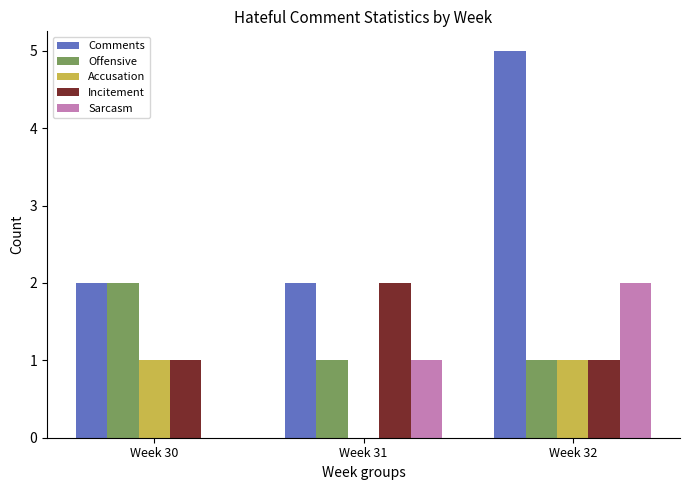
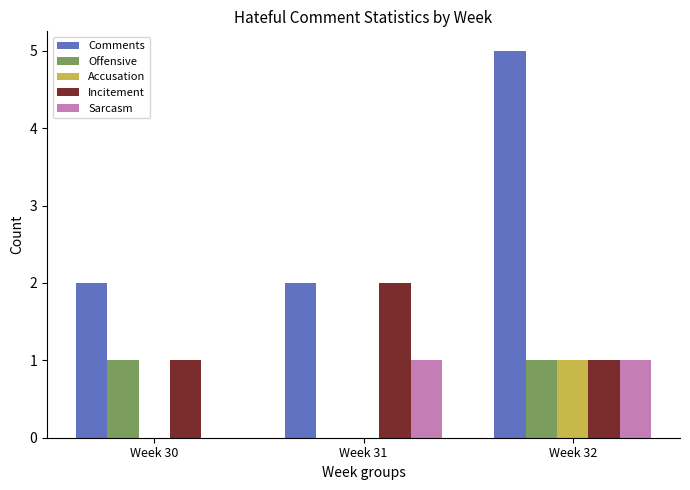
  {
    "Comments": {
      "Week 30": 2,
      "Week 31": 2,
      "Week 32": 5
    },
    "Offensive": {
-     "Week 30": 2,
-     "Week 31": 1,
+     "Week 30": 1,
+     "Week 31": 0,
      "Week 32": 1
    },
    "Accusation": {
-     "Week 30": 1,
+     "Week 30": 0,
      "Week 31": 0,
      "Week 32": 1
    },
    "Incitement": {
      "Week 30": 1,
      "Week 31": 2,
      "Week 32": 1
    },
    "Sarcasm": {
      "Week 30": 0,
      "Week 31": 1,
-     "Week 32": 2
+     "Week 32": 1
    }
  }
